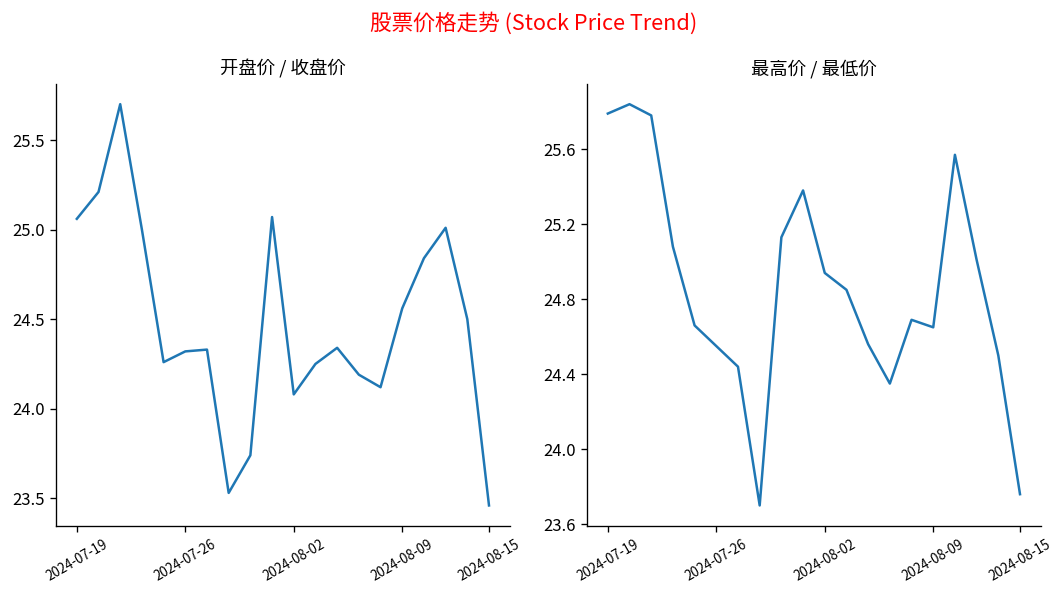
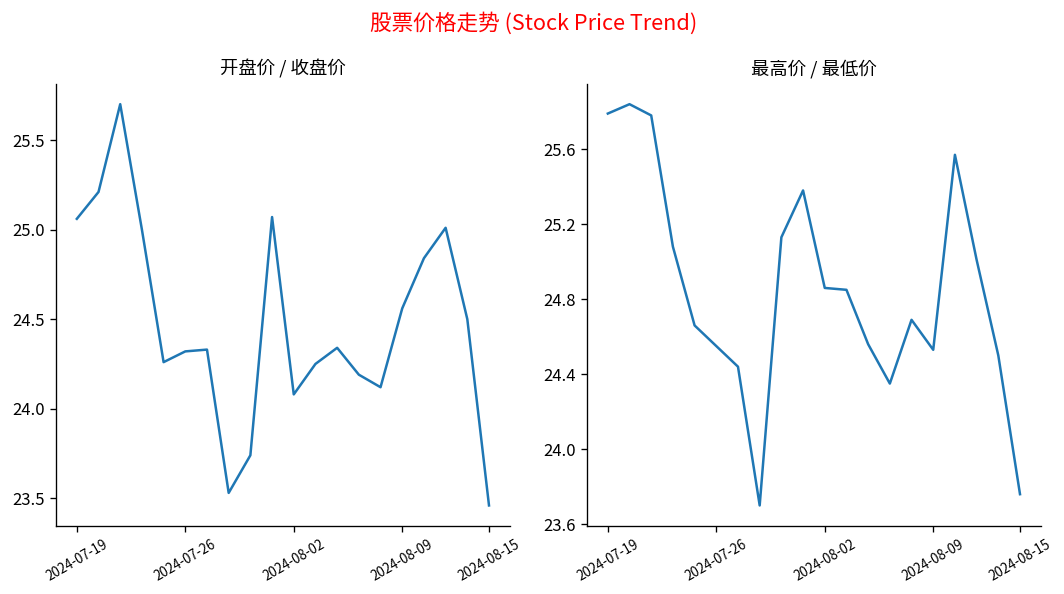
  {
    "开盘价 / 收盘价": {
      "2024-07-19": 25.06,
      "2024-07-26": 24.32,
      "2024-08-02": 24.08,
      "2024-08-09": 24.56,
      "2024-08-15": 23.46
    },
    "最高价 / 最低价": {
      "2024-07-19": 25.79,
      "2024-07-26": 24.55,
-     "2024-08-02": 24.94,
-     "2024-08-09": 24.65,
+     "2024-08-02": 24.86,
+     "2024-08-09": 24.53,
      "2024-08-15": 23.76
    }
  }
